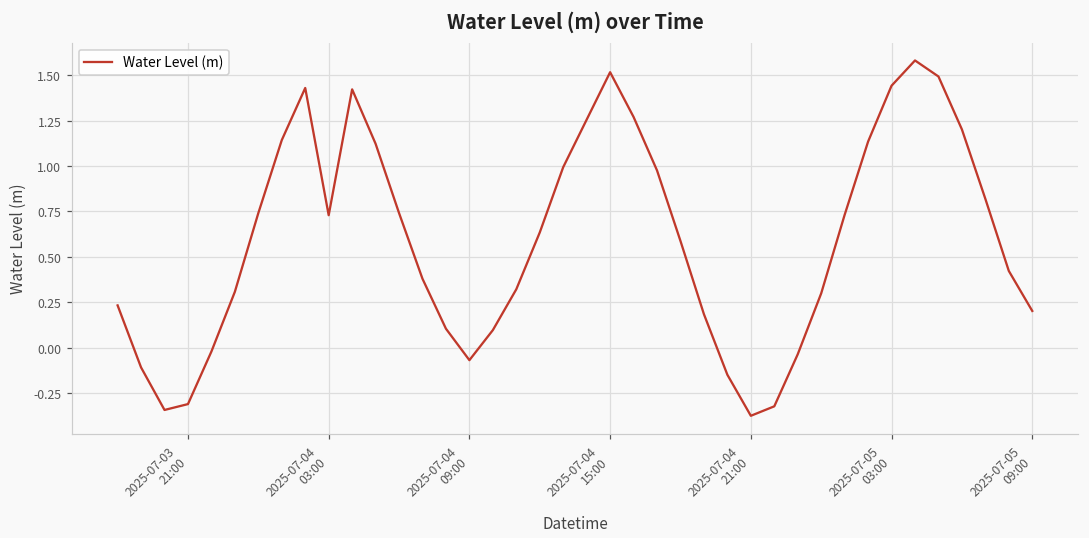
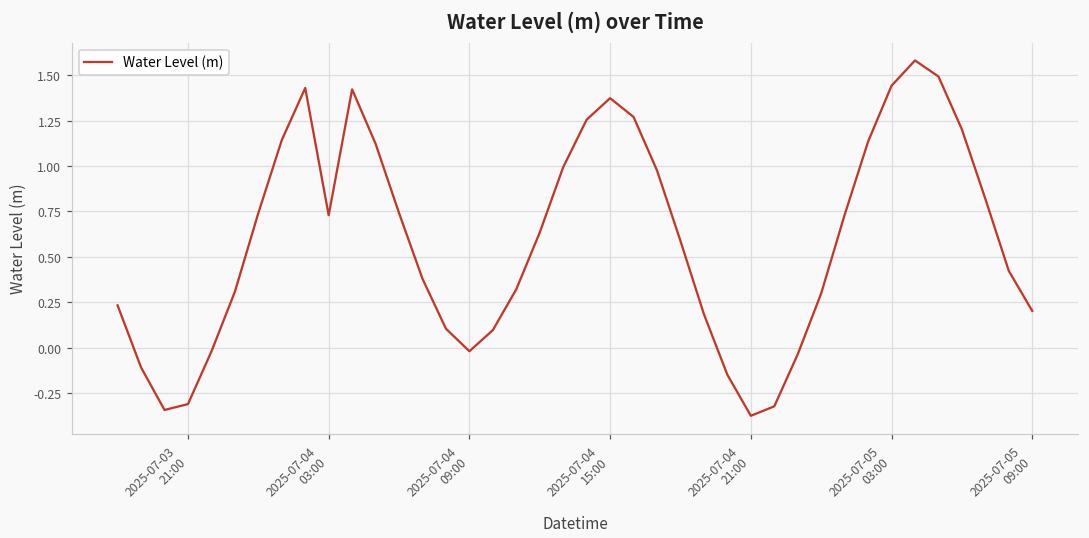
  {
    "2025-07-03 21:00": -0.31,
    "2025-07-04 03:00": 0.73,
-   "2025-07-04 09:00": -0.07,
-   "2025-07-04 15:00": 1.52,
+   "2025-07-04 09:00": -0.02,
+   "2025-07-04 15:00": 1.37,
    "2025-07-04 21:00": -0.38,
    "2025-07-05 03:00": 1.44,
    "2025-07-05 09:00": 0.20
  }
